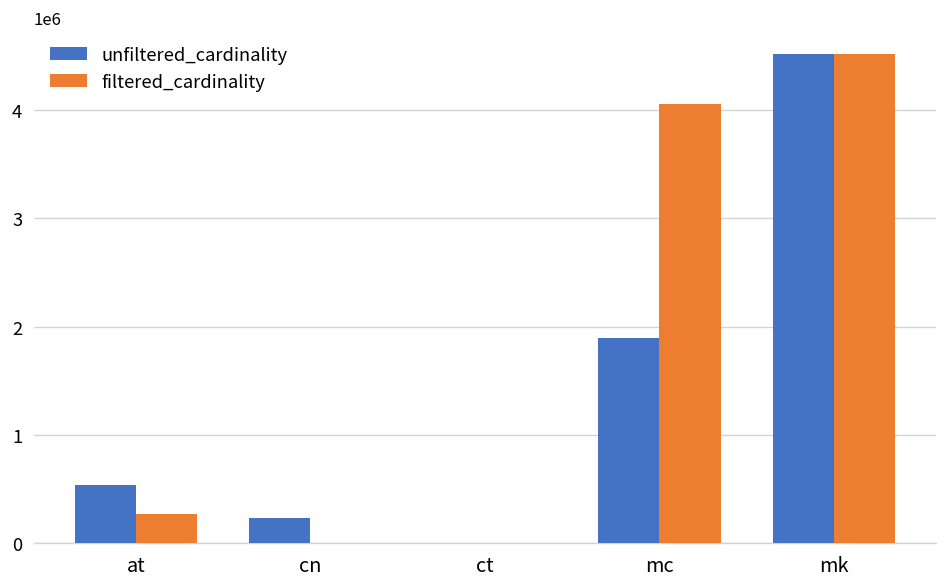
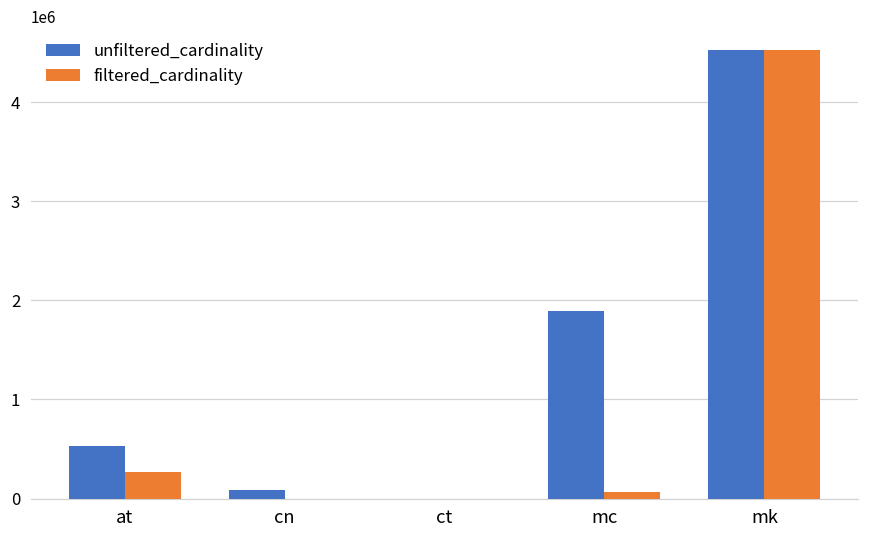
  {
    "unfiltered_cardinality": {
      "at": 500000,
-     "cn": 200000,
+     "cn": 100000,
      "mc": 1900000,
      "mk": 4500000
    },
    "filtered_cardinality": {
      "at": 300000,
-     "mc": 4100000,
+     "mc": 100000,
      "mk": 4500000
    }
  }
